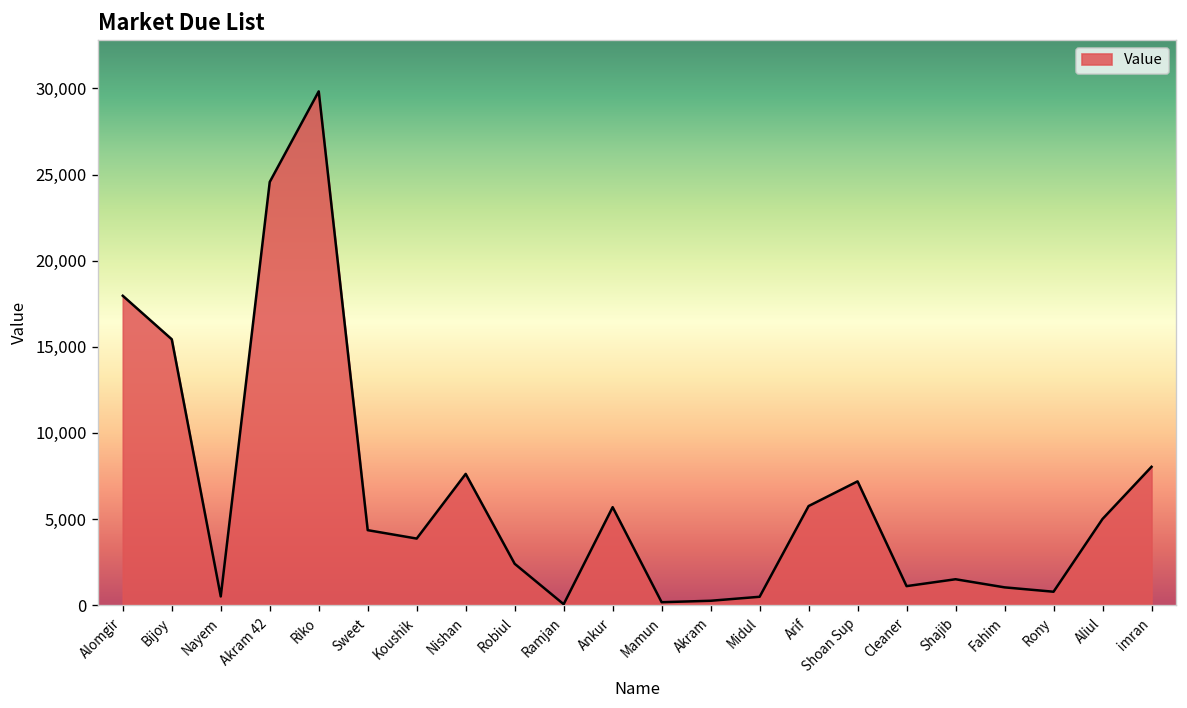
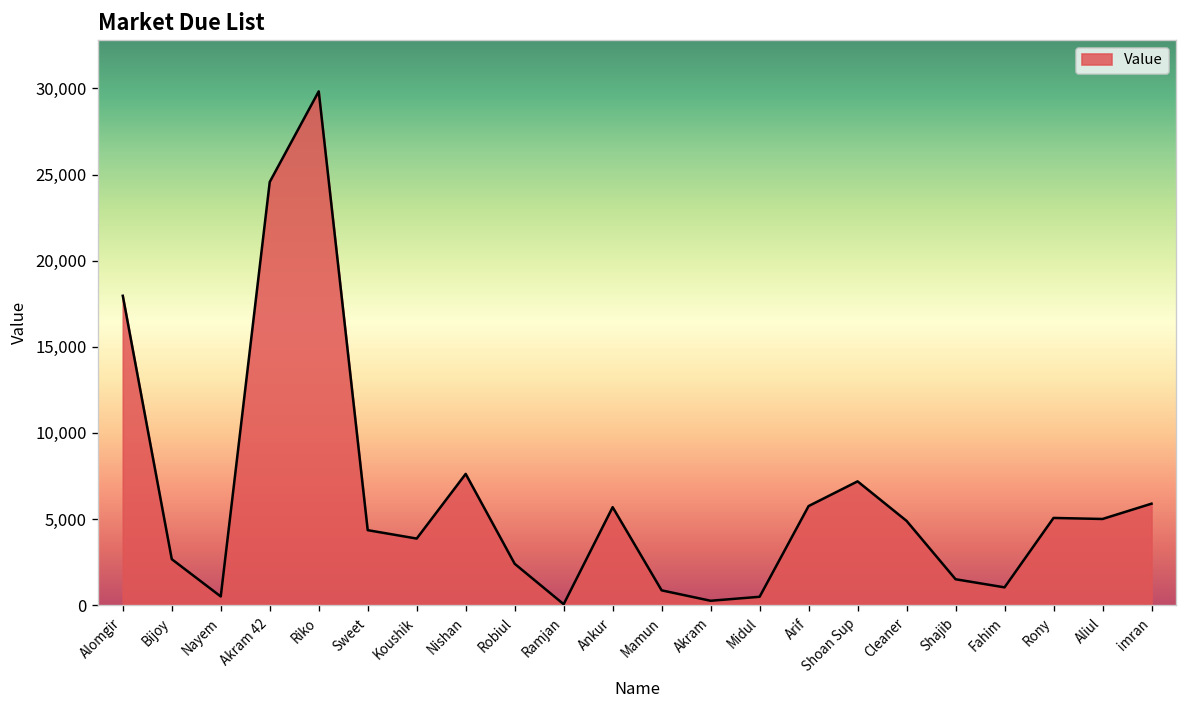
  {
    "Alomgir": "18,000",
-   "Bijoy": "15,400",
+   "Bijoy": "2,700",
    "Nayem": "500",
    "Akram 42": "24,600",
    "Riko": "29,800",
    "Sweet": "4,400",
    "Koushik": "3,900",
    "Nishan": "7,600",
    "Robiul": "2,400",
    "Ramjan": "100",
    "Ankur": "5,700",
-   "Mamun": "200",
+   "Mamun": "900",
    "Akram": "300",
    "Midul": "500",
    "Arif": "5,800",
    "Shoan Sup": "7,200",
-   "Cleaner": "1,100",
+   "Cleaner": "4,900",
    "Shajib": "1,500",
    "Fahim": "1,000",
-   "Rony": "800",
+   "Rony": "5,100",
    "Aliul": "5,000",
-   "imran": "8,000"
+   "imran": "5,900"
  }
